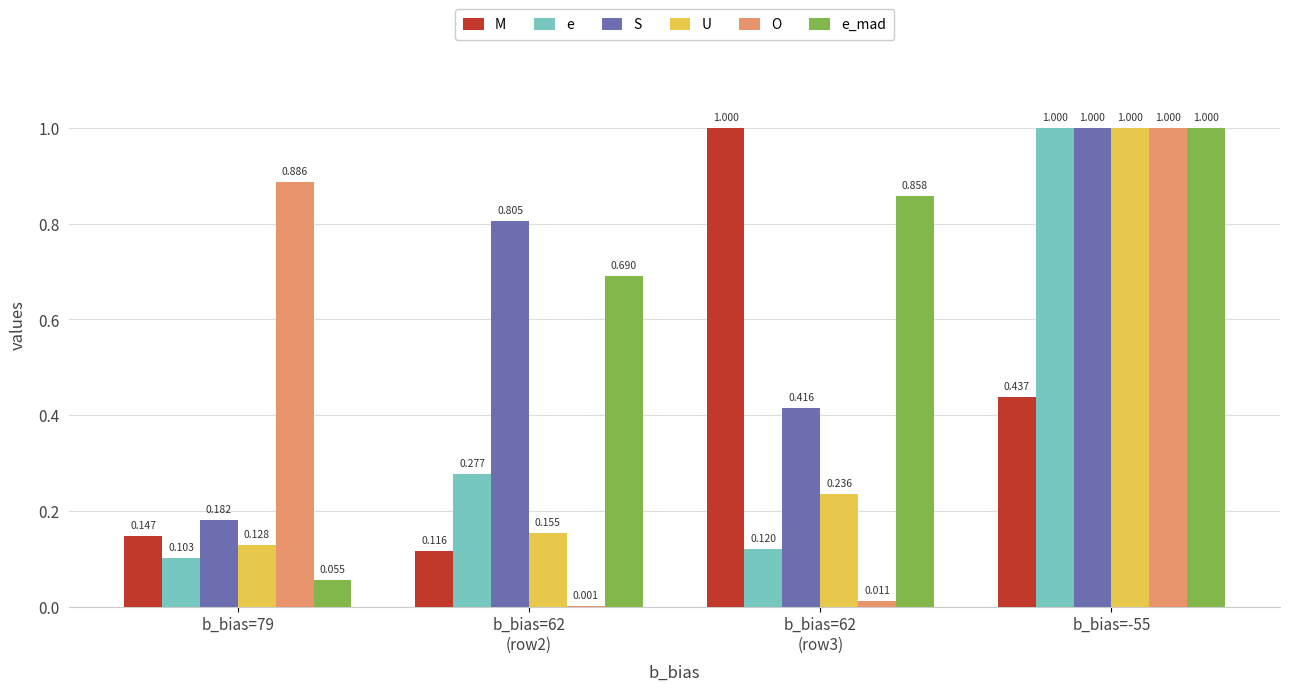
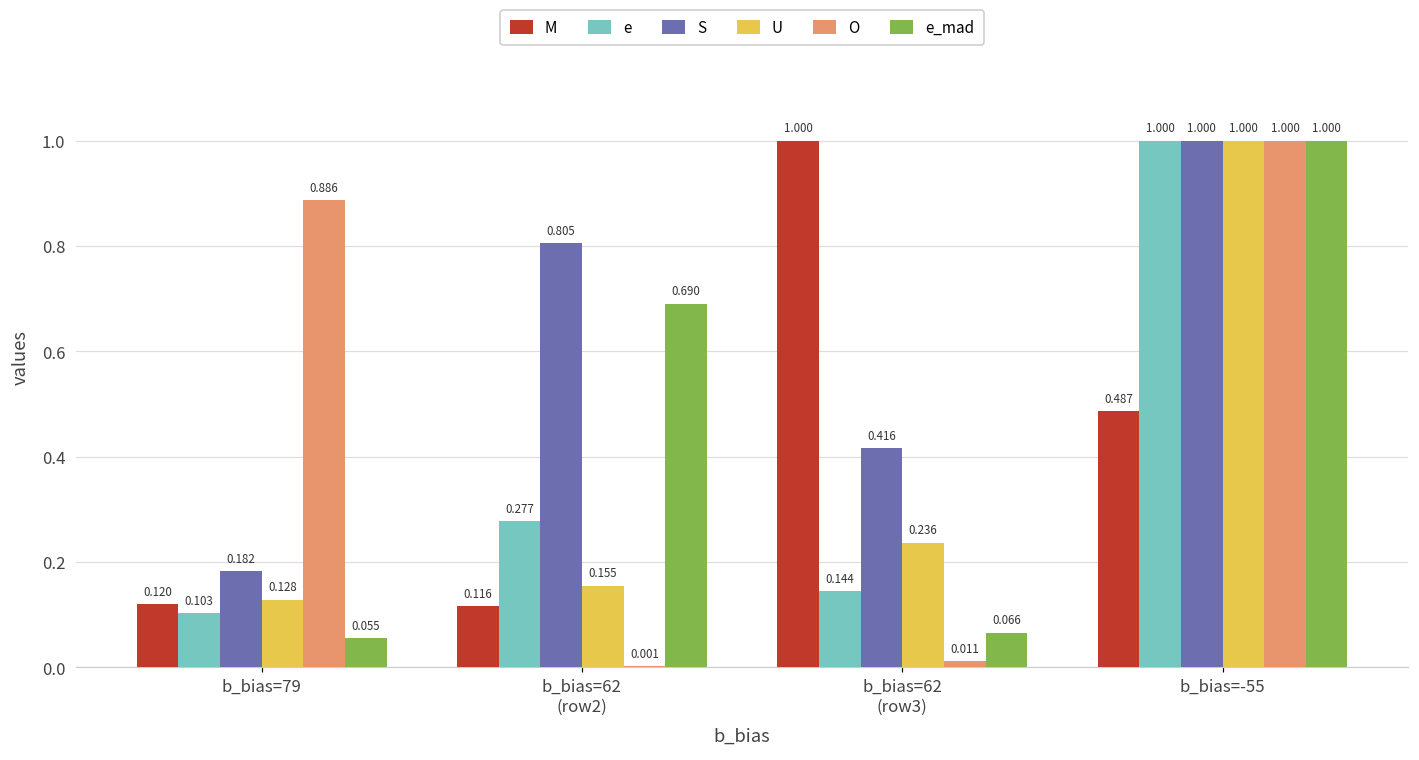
  {
    "M": {
-     "b_bias=79": 0.147,
+     "b_bias=79": 0.120,
      "b_bias=62 (row2)": 0.116,
      "b_bias=62 (row3)": 1.000,
-     "b_bias=-55": 0.437
+     "b_bias=-55": 0.487
    },
    "e": {
      "b_bias=79": 0.103,
      "b_bias=62 (row2)": 0.277,
-     "b_bias=62 (row3)": 0.120,
+     "b_bias=62 (row3)": 0.144,
      "b_bias=-55": 1.000
    },
    "S": {
      "b_bias=79": 0.182,
      "b_bias=62 (row2)": 0.805,
      "b_bias=62 (row3)": 0.416,
      "b_bias=-55": 1.000
    },
    "U": {
      "b_bias=79": 0.128,
      "b_bias=62 (row2)": 0.155,
      "b_bias=62 (row3)": 0.236,
      "b_bias=-55": 1.000
    },
    "O": {
      "b_bias=79": 0.886,
      "b_bias=62 (row2)": 0.001,
      "b_bias=62 (row3)": 0.011,
      "b_bias=-55": 1.000
    },
    "e_mad": {
      "b_bias=79": 0.055,
      "b_bias=62 (row2)": 0.690,
-     "b_bias=62 (row3)": 0.858,
+     "b_bias=62 (row3)": 0.066,
      "b_bias=-55": 1.000
    }
  }
